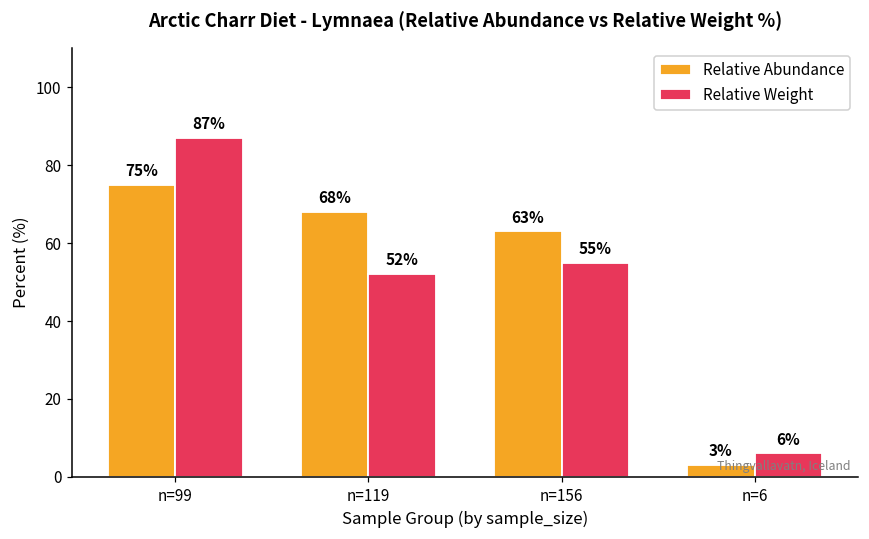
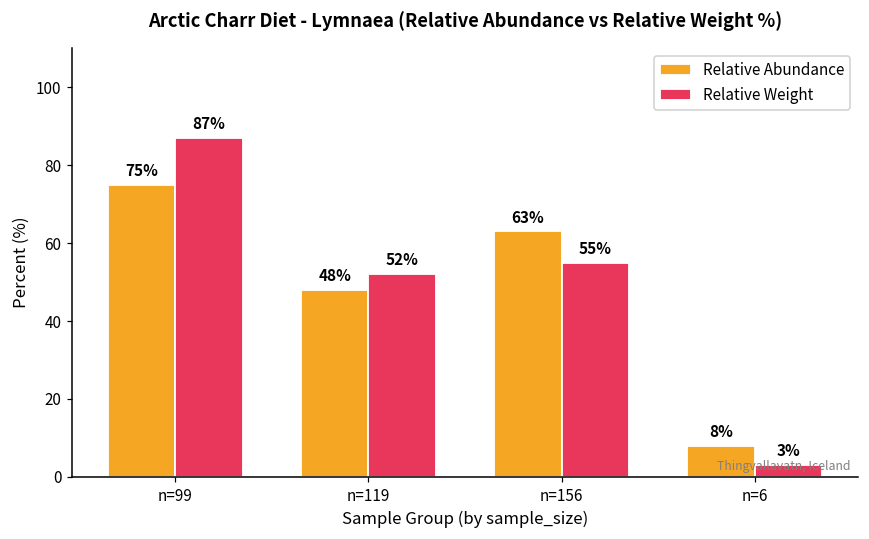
  {
    "Relative Abundance": {
      "n=99": "75%",
-     "n=119": "68%",
+     "n=119": "48%",
      "n=156": "63%",
-     "n=6": "3%"
+     "n=6": "8%"
    },
    "Relative Weight": {
      "n=99": "87%",
      "n=119": "52%",
      "n=156": "55%",
-     "n=6": "6%"
+     "n=6": "3%"
    }
  }
